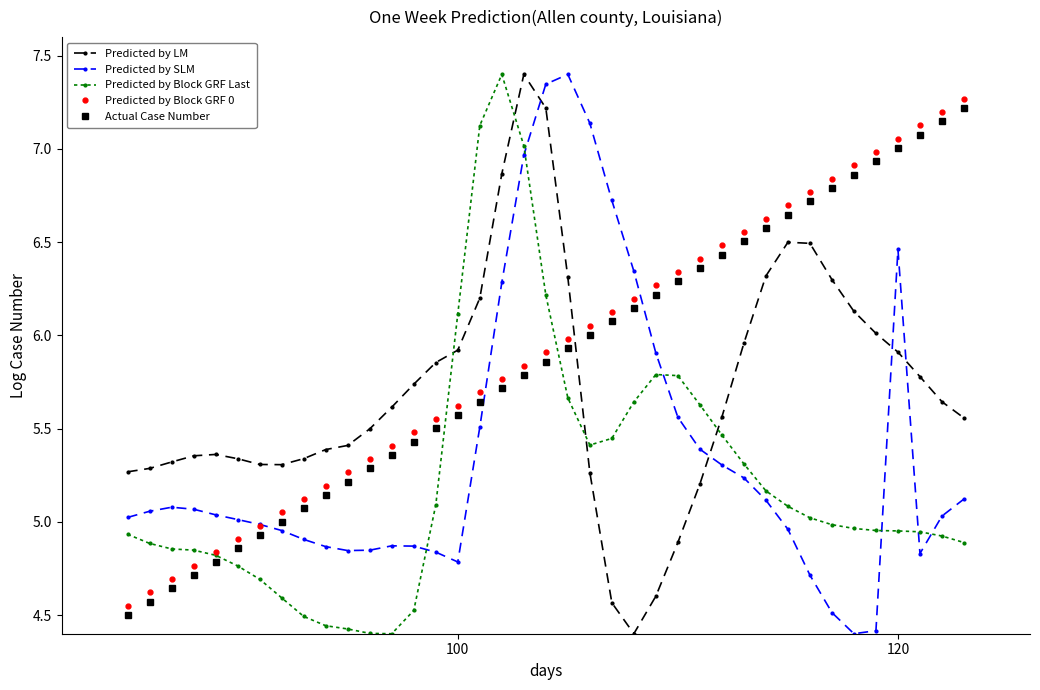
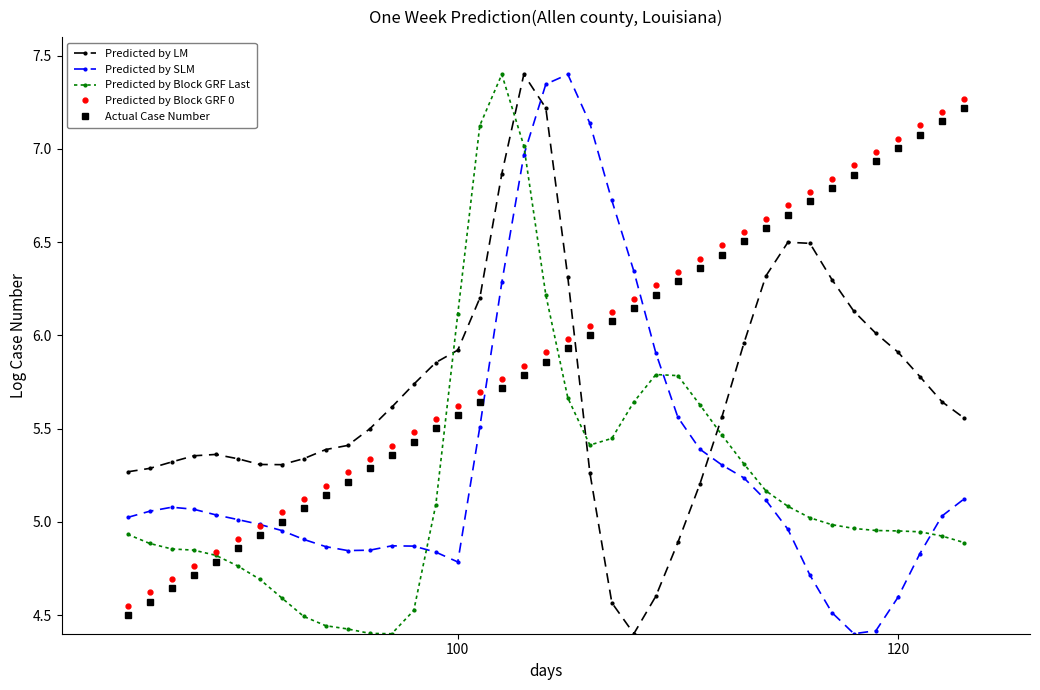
  {
    "Predicted by SLM": {
      "100": 4.78,
-     "120": 6.46
+     "120": 4.60
    },
    "Predicted by Block GRF Last": {
      "100": 6.12,
      "120": 4.95
    },
    "Predicted by Block GRF 0": {
      "100": 5.62,
      "120": 7.06
    }
  }
